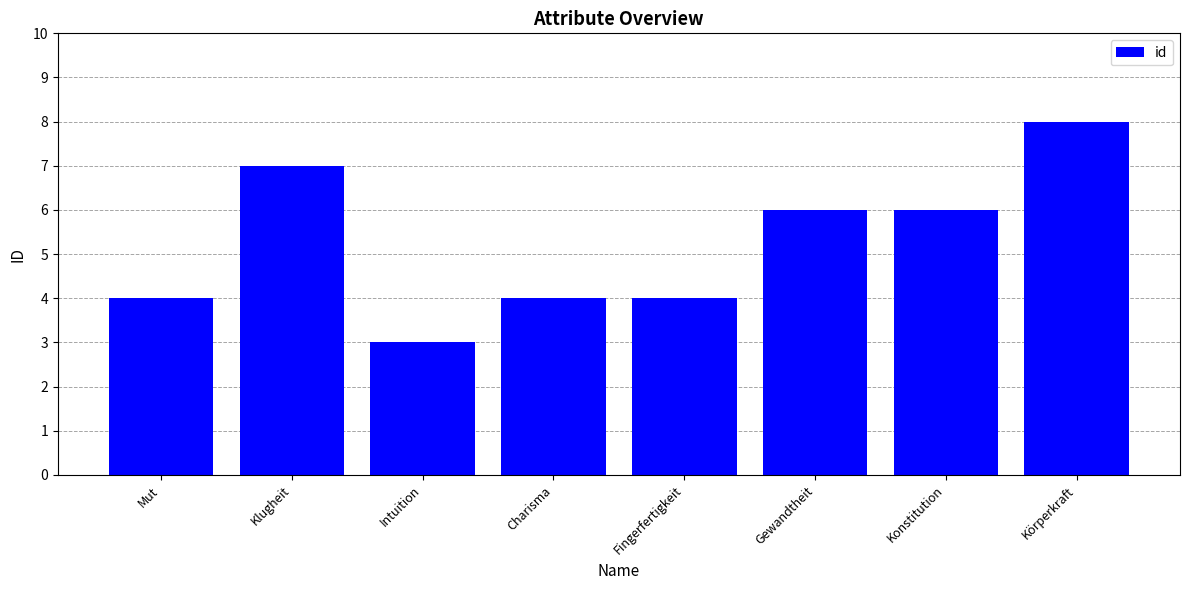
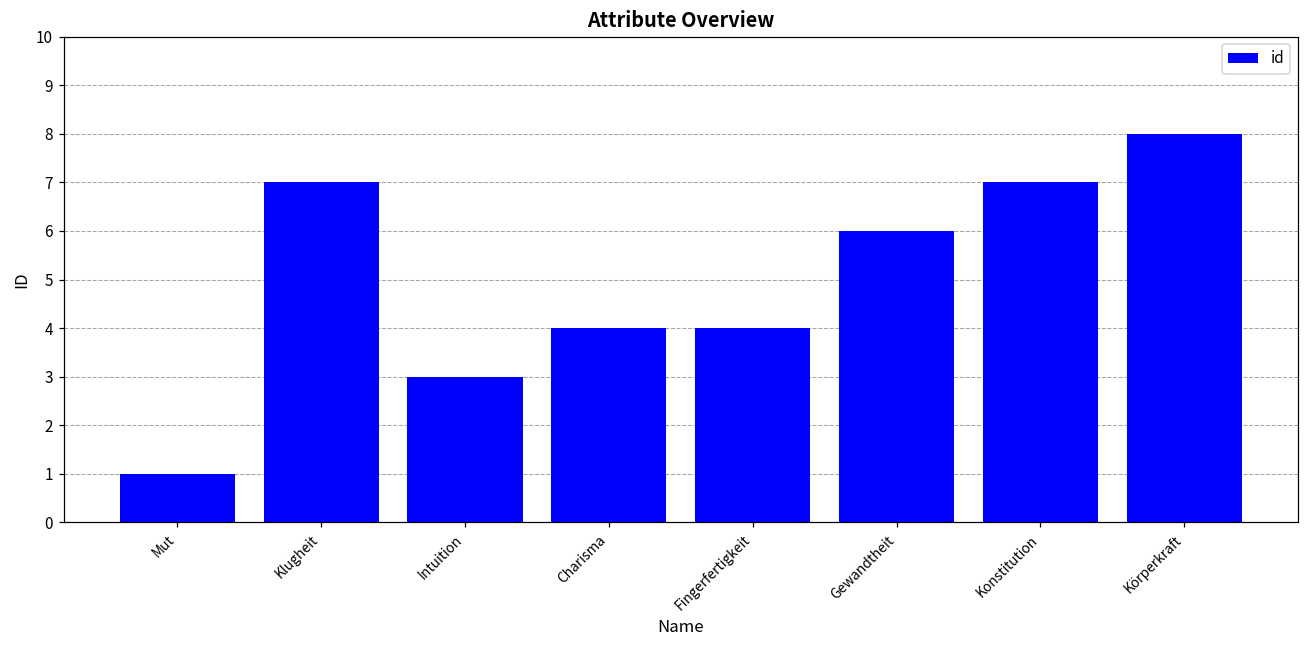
  {
-   "Mut": 4,
+   "Mut": 1,
    "Klugheit": 7,
    "Intuition": 3,
    "Charisma": 4,
    "Fingerfertigkeit": 4,
    "Gewandtheit": 6,
-   "Konstitution": 6,
+   "Konstitution": 7,
    "Körperkraft": 8
  }
